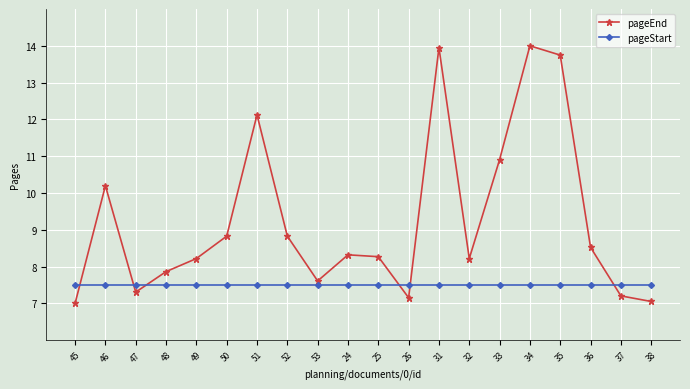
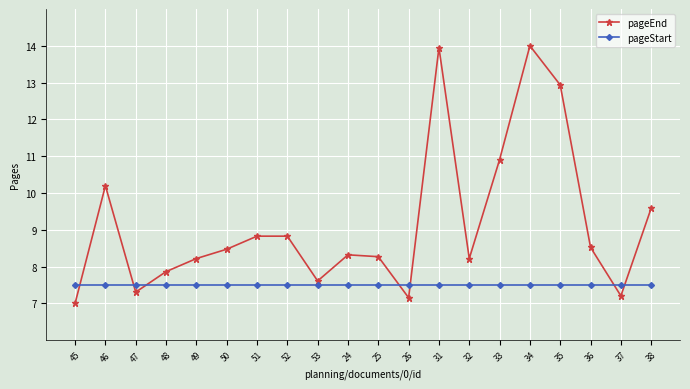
  {
    "pageEnd": {
      "45": 7.0,
      "46": 10.2,
      "47": 7.3,
      "48": 7.9,
      "49": 8.2,
-     "50": 8.8,
-     "51": 12.1,
+     "50": 8.5,
+     "51": 8.8,
      "52": 8.8,
      "53": 7.6,
      "24": 8.3,
      "25": 8.3,
      "26": 7.2,
      "31": 13.9,
      "32": 8.2,
      "33": 10.9,
      "34": 14.0,
-     "35": 13.7,
+     "35": 12.9,
      "36": 8.5,
      "37": 7.2,
-     "38": 7.1
+     "38": 9.6
    },
    "pageStart": {
      "45": 7.5,
      "46": 7.5,
      "47": 7.5,
      "48": 7.5,
      "49": 7.5,
      "50": 7.5,
      "51": 7.5,
      "52": 7.5,
      "53": 7.5,
      "24": 7.5,
      "25": 7.5,
      "26": 7.5,
      "31": 7.5,
      "32": 7.5,
      "33": 7.5,
      "34": 7.5,
      "35": 7.5,
      "36": 7.5,
      "37": 7.5,
      "38": 7.5
    }
  }
